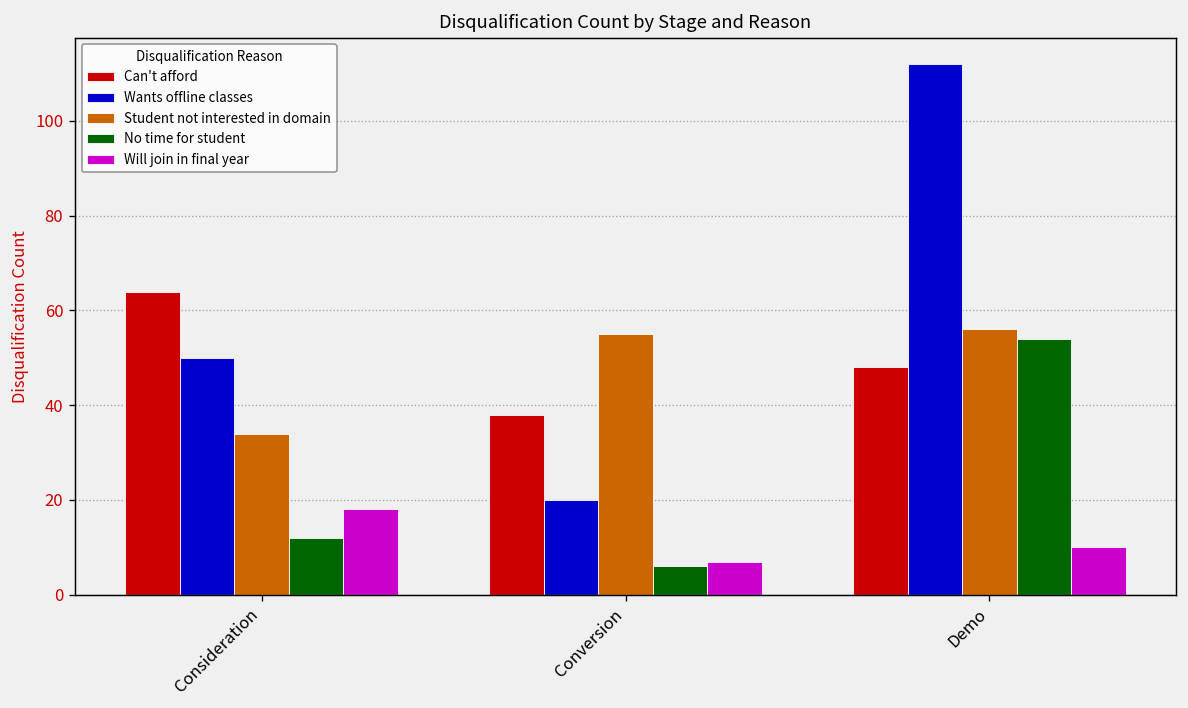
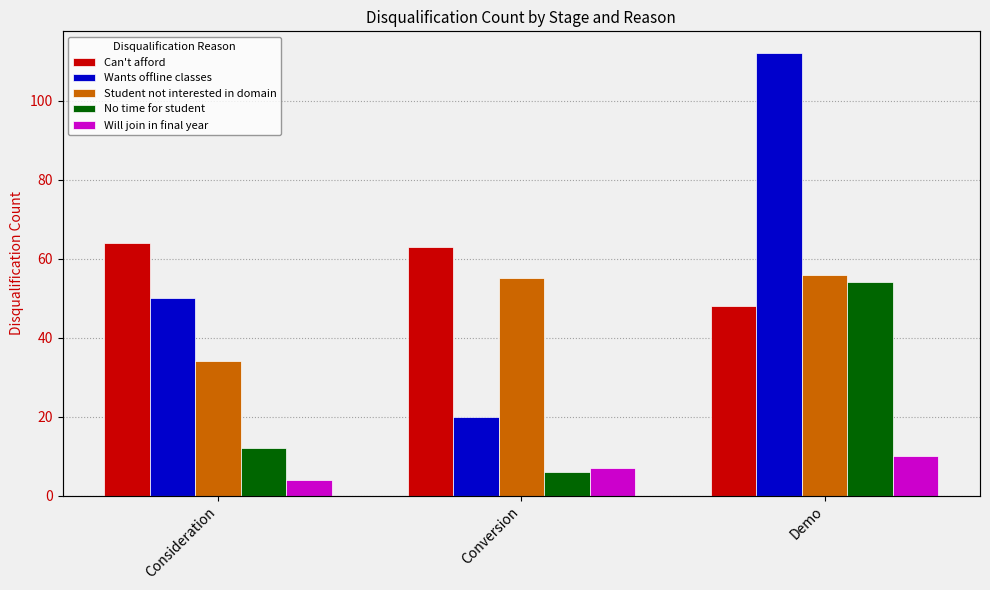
  {
    "Can't afford": {
      "Consideration": 64,
-     "Conversion": 38,
+     "Conversion": 63,
      "Demo": 48
    },
    "Wants offline classes": {
      "Consideration": 50,
      "Conversion": 20,
      "Demo": 112
    },
    "Student not interested in domain": {
      "Consideration": 34,
      "Conversion": 55,
      "Demo": 56
    },
    "No time for student": {
      "Consideration": 12,
      "Conversion": 6,
      "Demo": 54
    },
    "Will join in final year": {
-     "Consideration": 18,
+     "Consideration": 4,
      "Conversion": 7,
      "Demo": 10
    }
  }
